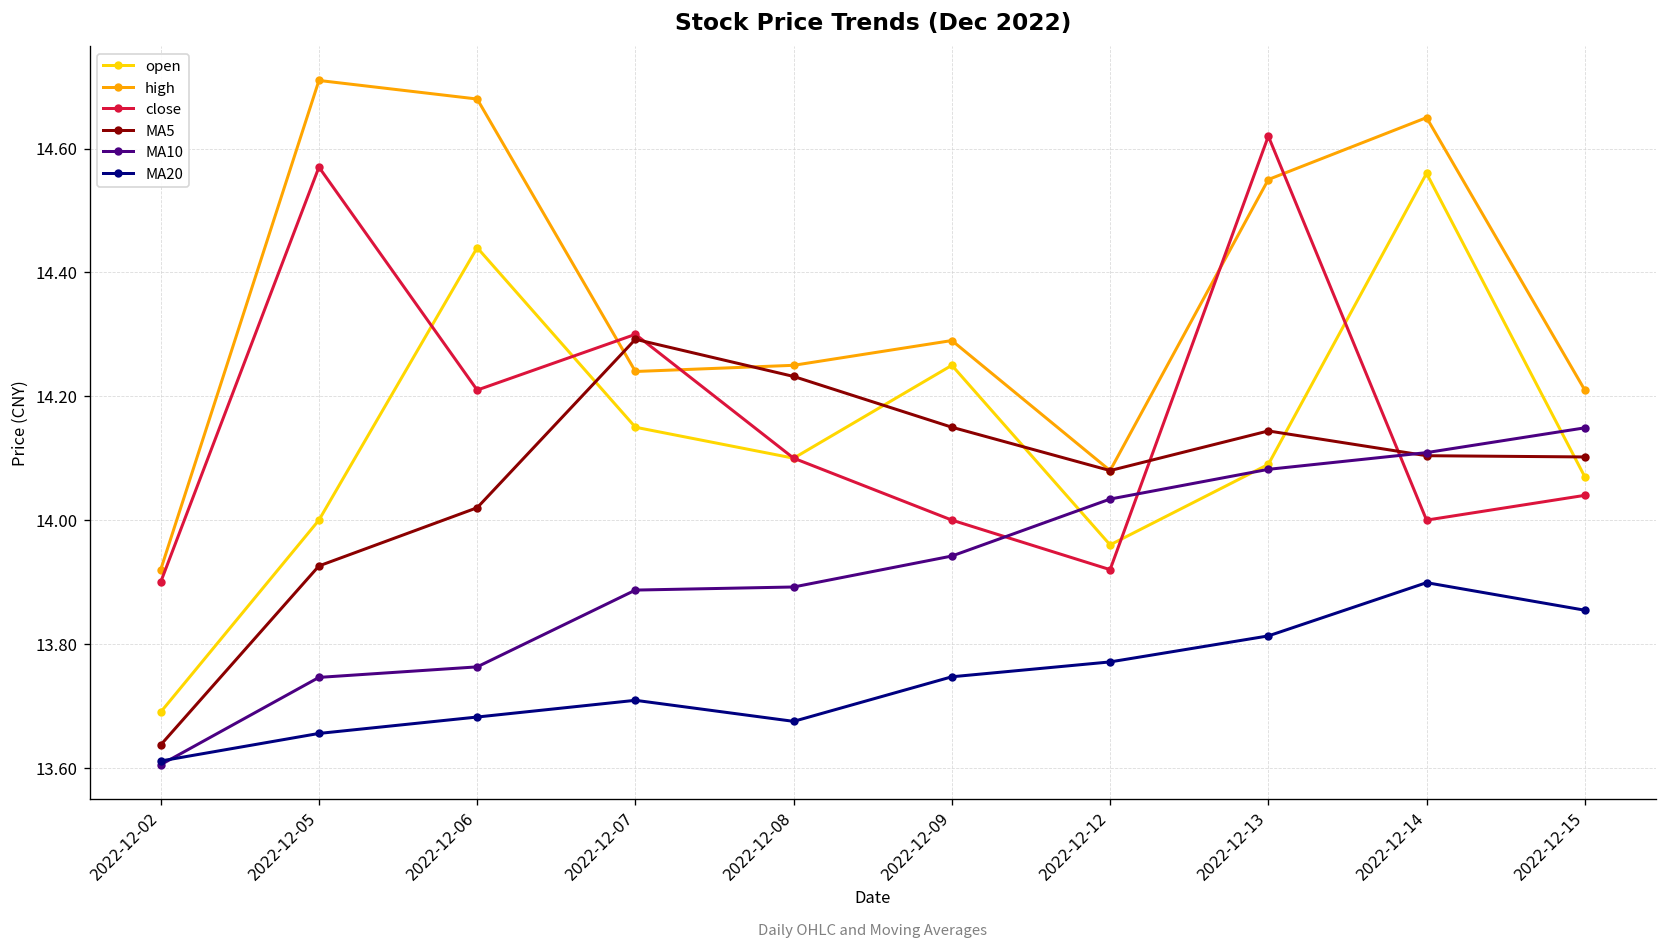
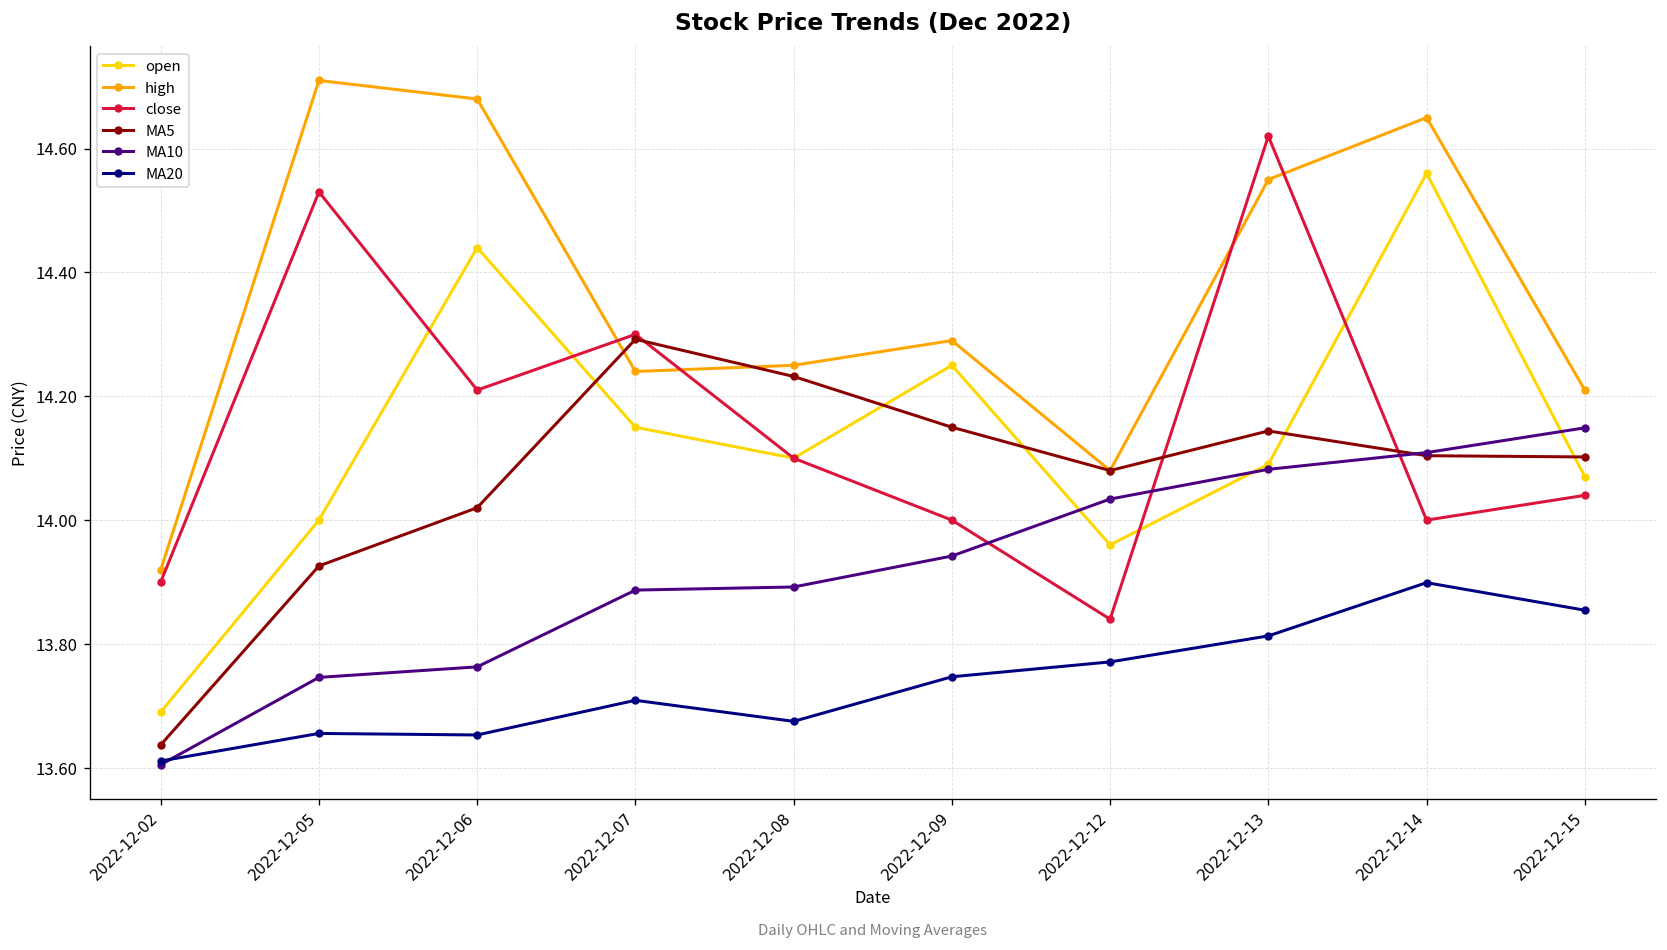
  {
    "close": {
      "2022-12-02": 13.90,
-     "2022-12-05": 14.57,
+     "2022-12-05": 14.53,
      "2022-12-06": 14.21,
      "2022-12-07": 14.30,
      "2022-12-09": 14.00,
-     "2022-12-12": 13.92,
+     "2022-12-12": 13.84,
      "2022-12-13": 14.62,
      "2022-12-14": 14.00,
      "2022-12-15": 14.04
    },
    "MA5": {
      "2022-12-02": 13.64,
      "2022-12-05": 13.93,
      "2022-12-06": 14.02,
      "2022-12-07": 14.29,
      "2022-12-08": 14.23,
      "2022-12-09": 14.15,
      "2022-12-13": 14.14,
      "2022-12-14": 14.10,
      "2022-12-15": 14.10
    },
    "MA10": {
      "2022-12-02": 13.61,
      "2022-12-05": 13.75,
      "2022-12-06": 13.76,
      "2022-12-07": 13.89,
      "2022-12-08": 13.89,
      "2022-12-09": 13.94,
      "2022-12-12": 14.03,
      "2022-12-13": 14.08,
      "2022-12-14": 14.11,
      "2022-12-15": 14.15
    },
    "MA20": {
      "2022-12-02": 13.61,
      "2022-12-05": 13.66,
-     "2022-12-06": 13.68,
+     "2022-12-06": 13.65,
      "2022-12-07": 13.71,
      "2022-12-08": 13.68,
      "2022-12-09": 13.75,
      "2022-12-12": 13.77,
      "2022-12-13": 13.81,
      "2022-12-14": 13.90,
      "2022-12-15": 13.85
    }
  }
